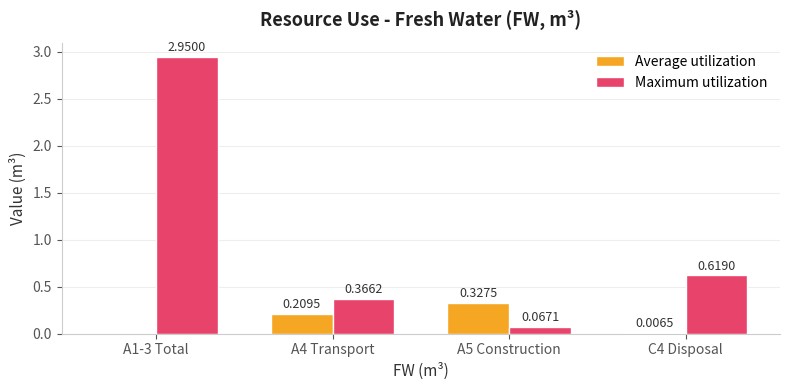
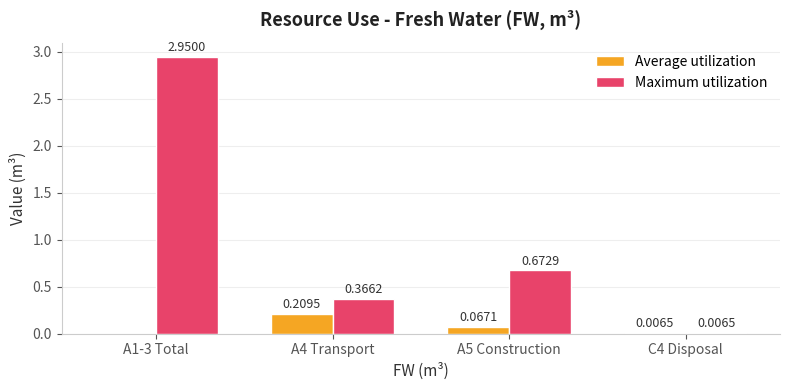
  {
    "Average utilization": {
      "A4 Transport": 0.2095,
-     "A5 Construction": 0.3275,
+     "A5 Construction": 0.0671,
      "C4 Disposal": 0.0065
    },
    "Maximum utilization": {
      "A1-3 Total": 2.9500,
      "A4 Transport": 0.3662,
-     "A5 Construction": 0.0671,
-     "C4 Disposal": 0.6190
+     "A5 Construction": 0.6729,
+     "C4 Disposal": 0.0065
    }
  }
